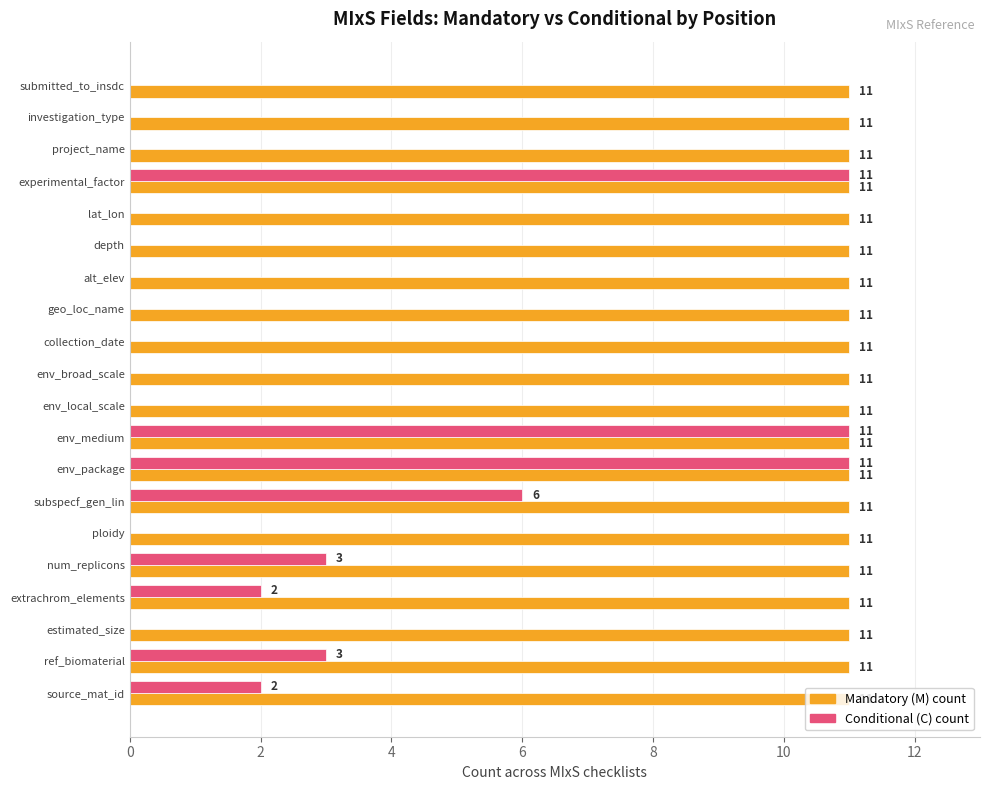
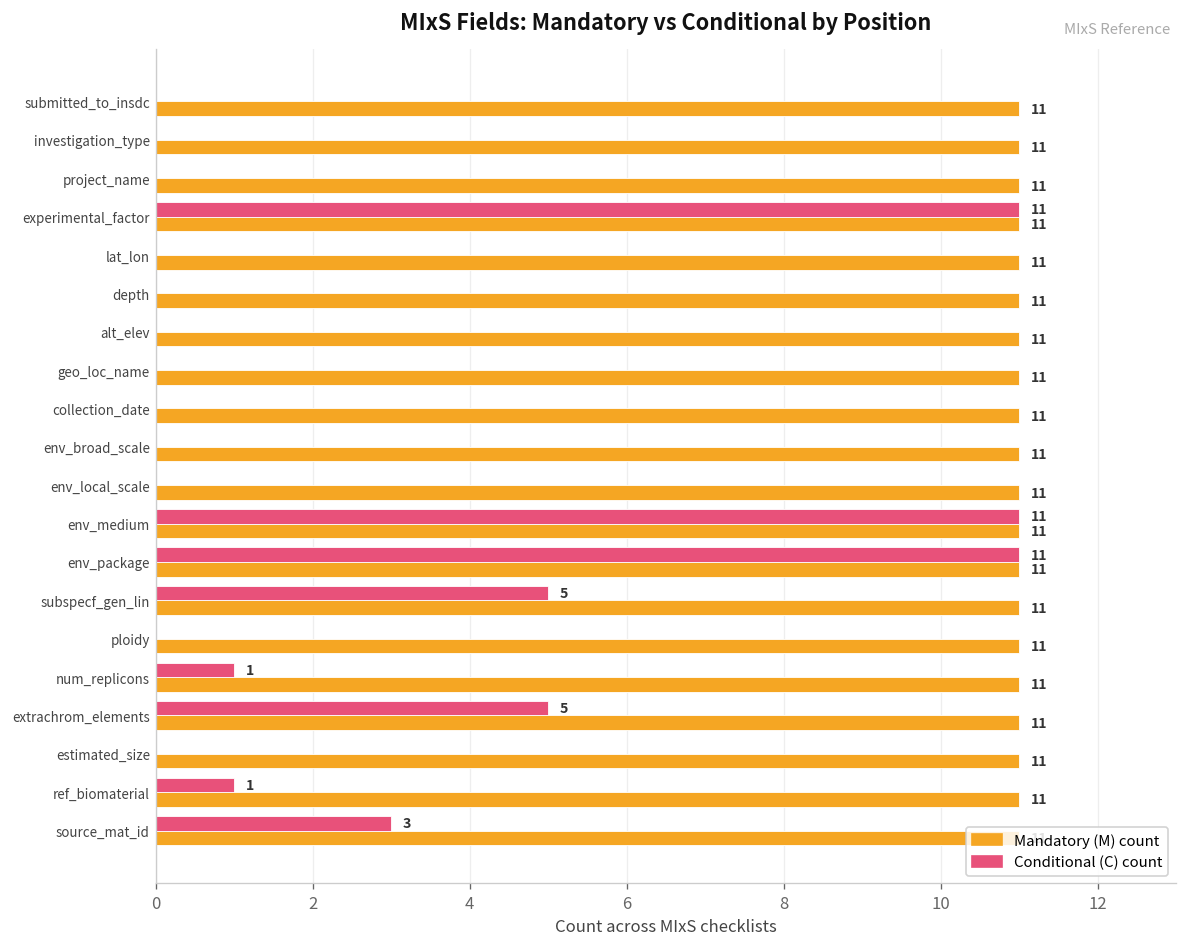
  {
    "Mandatory (M) count": {
      "submitted_to_insdc": 11,
      "investigation_type": 11,
      "project_name": 11,
      "experimental_factor": 11,
      "lat_lon": 11,
      "depth": 11,
      "alt_elev": 11,
      "geo_loc_name": 11,
      "collection_date": 11,
      "env_broad_scale": 11,
      "env_local_scale": 11,
      "env_medium": 11,
      "env_package": 11,
      "subspecf_gen_lin": 11,
      "ploidy": 11,
      "num_replicons": 11,
      "extrachrom_elements": 11,
      "estimated_size": 11,
      "ref_biomaterial": 11
    },
    "Conditional (C) count": {
      "experimental_factor": 11,
      "env_medium": 11,
      "env_package": 11,
-     "subspecf_gen_lin": 6,
-     "num_replicons": 3,
-     "extrachrom_elements": 2,
-     "ref_biomaterial": 3,
-     "source_mat_id": 2
+     "subspecf_gen_lin": 5,
+     "num_replicons": 1,
+     "extrachrom_elements": 5,
+     "ref_biomaterial": 1,
+     "source_mat_id": 3
    }
  }
